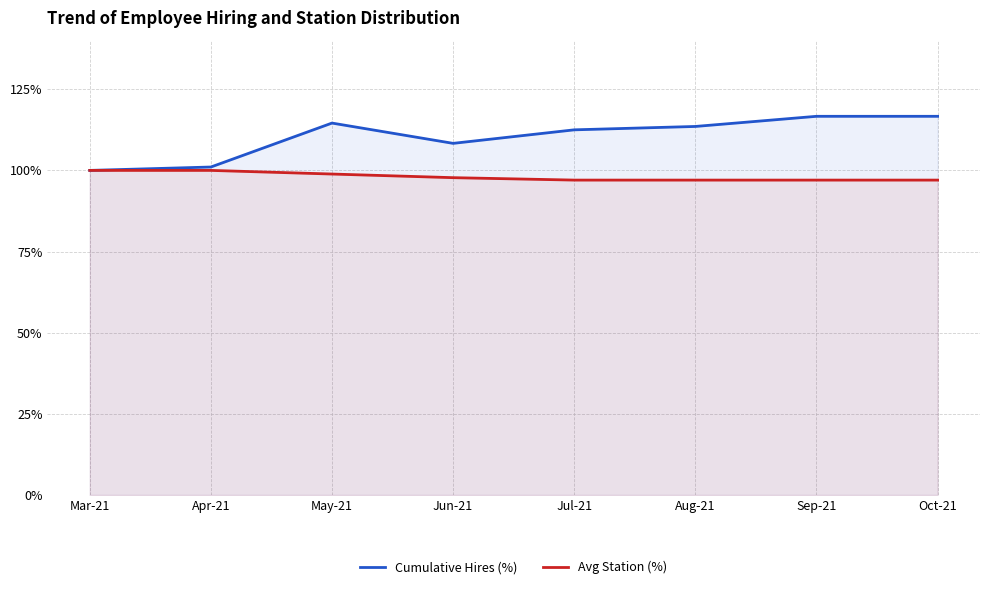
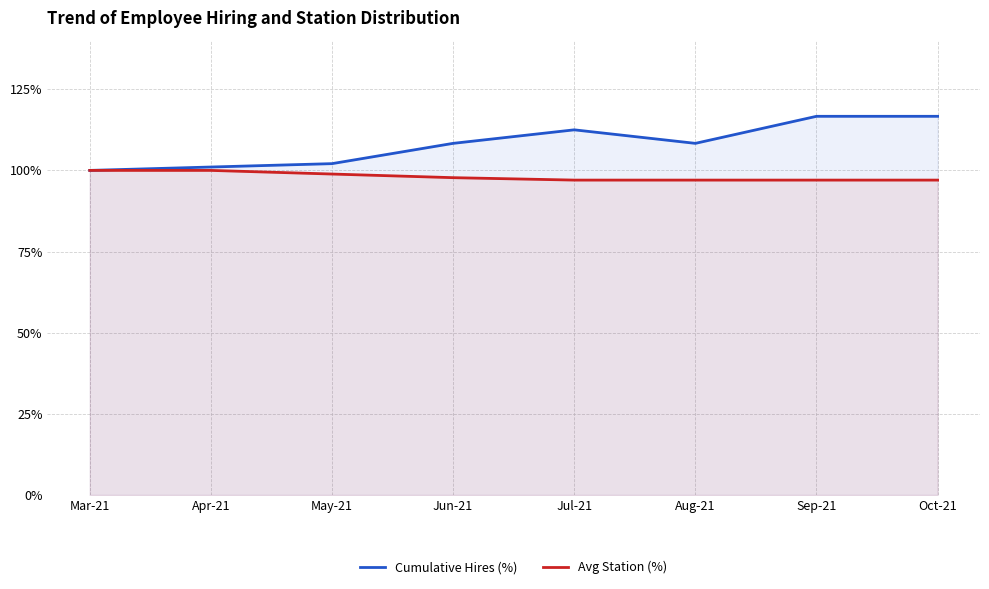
  {
    "Cumulative Hires (%)": {
      "Apr-21": "101%",
-     "May-21": "115%",
+     "May-21": "102%",
      "Jun-21": "108%",
      "Jul-21": "113%",
-     "Aug-21": "114%",
+     "Aug-21": "108%",
      "Sep-21": "117%",
      "Oct-21": "117%"
    },
    "Avg Station (%)": {
      "Apr-21": "100%",
      "May-21": "99%",
      "Jun-21": "98%",
      "Jul-21": "97%",
      "Aug-21": "97%",
      "Sep-21": "97%",
      "Oct-21": "97%"
    }
  }
